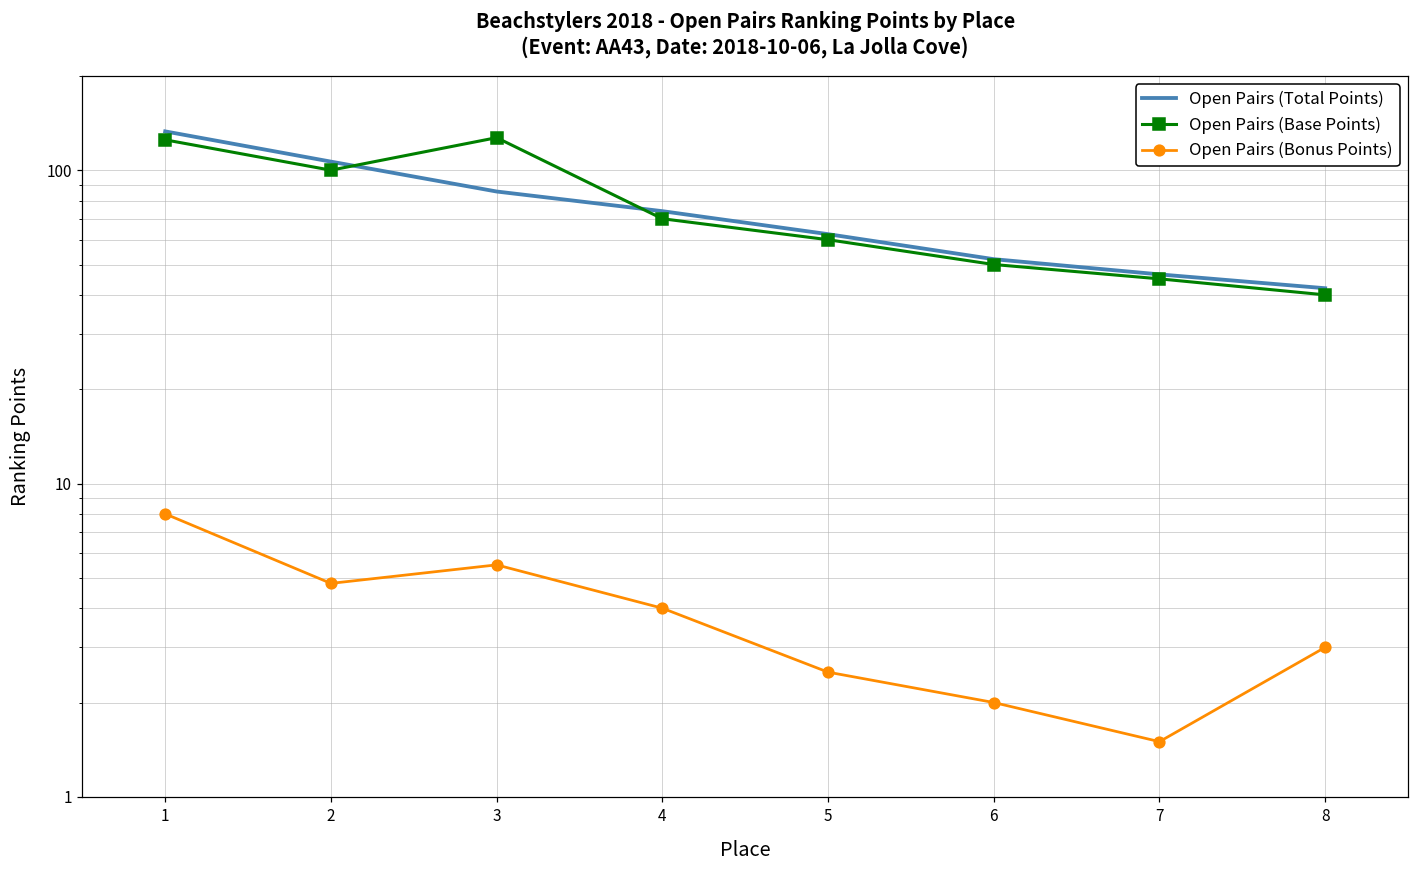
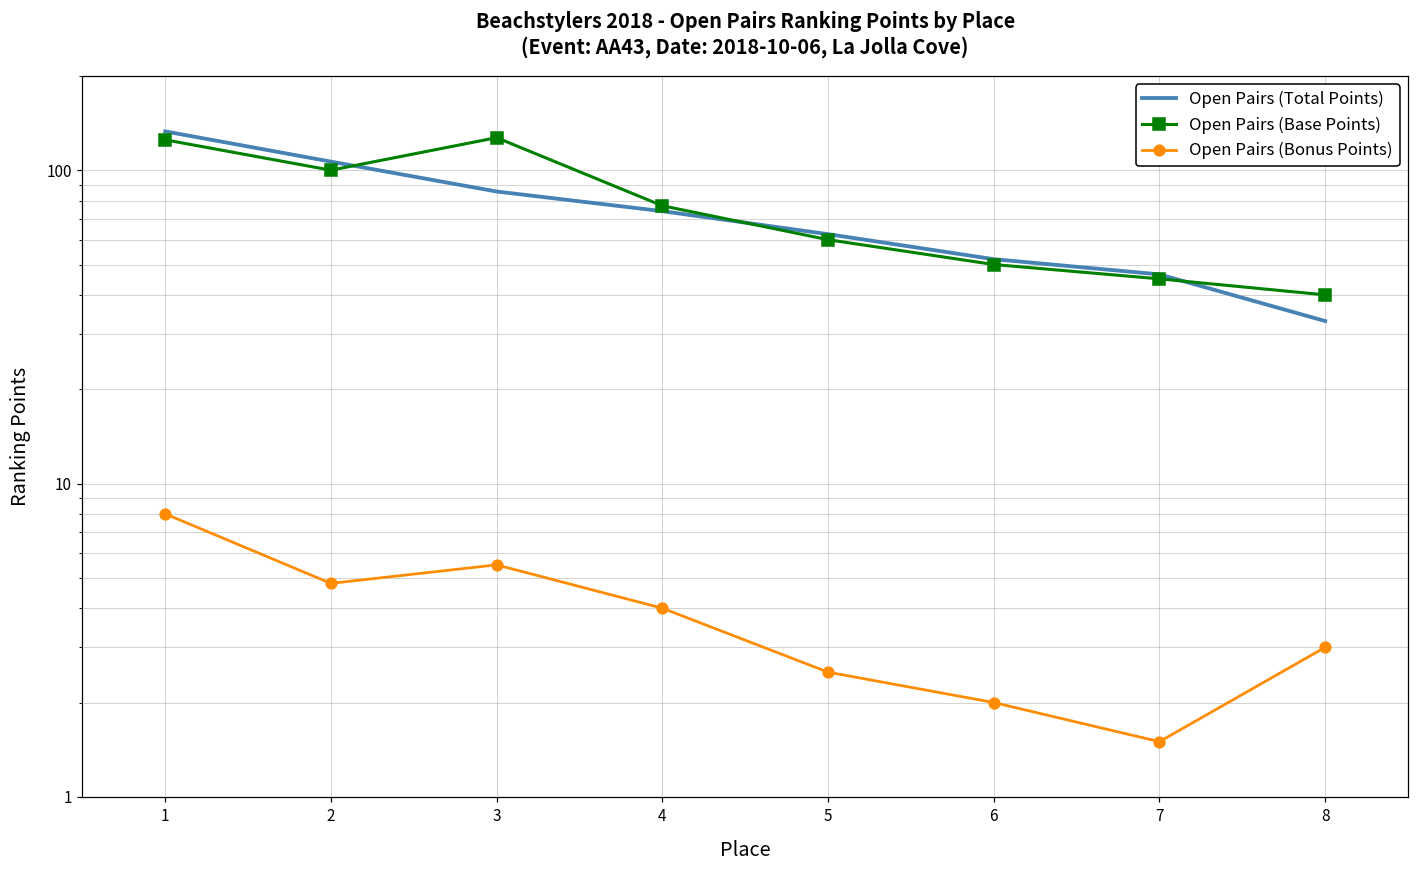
  {
    "Open Pairs (Total Points)": {
      "1": 130,
      "2": 107,
      "3": 86,
      "4": 74,
      "5": 63,
      "6": 52,
      "7": 47,
-     "8": 42
+     "8": 33
    },
    "Open Pairs (Base Points)": {
      "1": 130,
      "2": 100,
      "3": 130,
-     "4": 70,
+     "4": 77,
      "5": 60,
      "6": 50,
      "7": 45,
      "8": 40
    },
    "Open Pairs (Bonus Points)": {
      "1": 8,
      "2": 4.8,
      "3": 5.5,
      "4": 4,
      "5": 2.5,
      "6": 2,
      "7": 1.5,
      "8": 3
    }
  }
